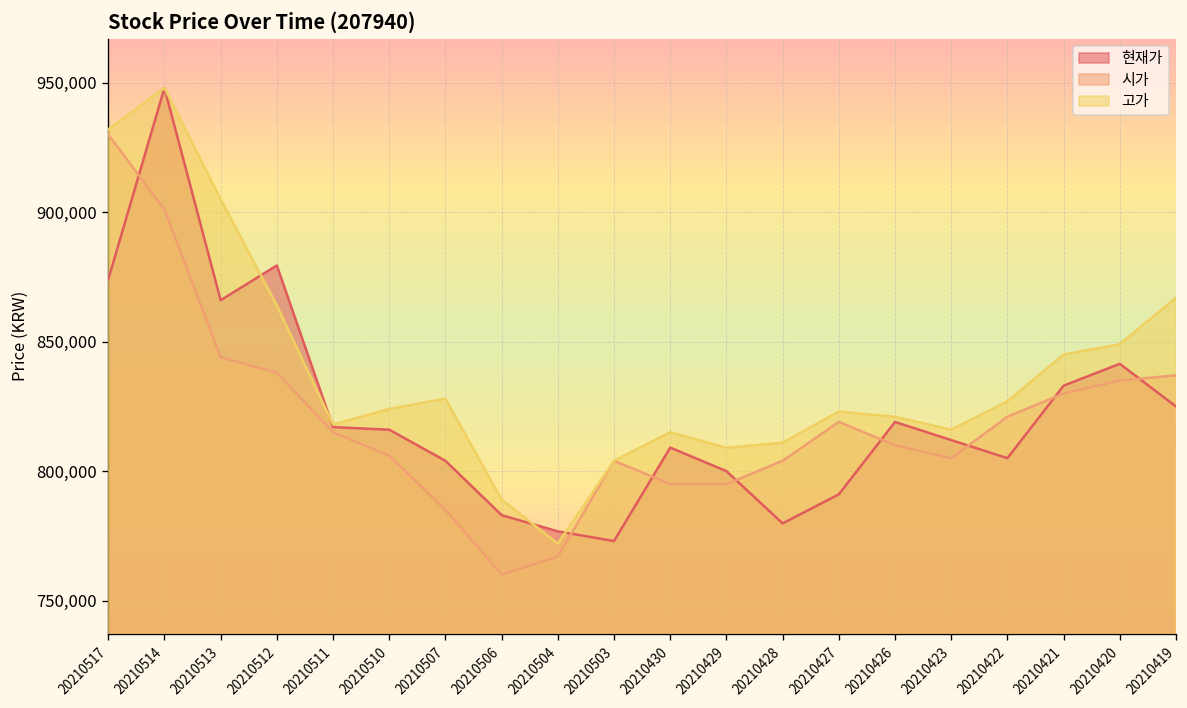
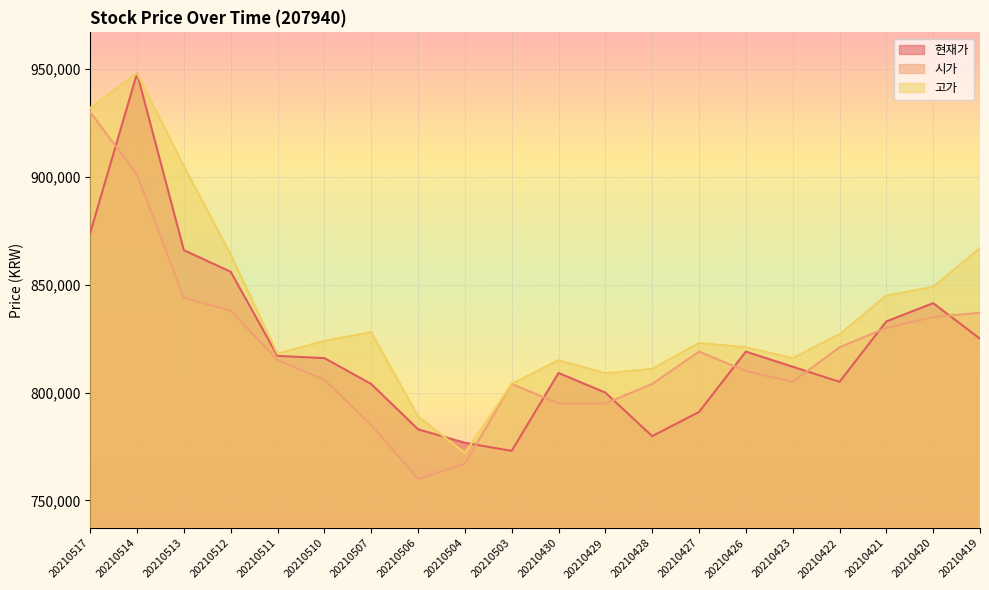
  {
    "현재가": {
      "20210517": "874,000",
      "20210513": "866,000",
-     "20210512": "879,000",
+     "20210512": "856,000",
      "20210510": "816,000",
      "20210507": "804,000",
      "20210506": "783,000",
      "20210504": "777,000",
      "20210503": "773,000",
      "20210430": "809,000",
      "20210429": "800,000",
      "20210428": "780,000",
      "20210427": "791,000",
      "20210426": "819,000",
      "20210423": "812,000",
      "20210422": "805,000",
      "20210421": "833,000",
      "20210420": "841,000",
      "20210419": "825,000"
    }
  }
